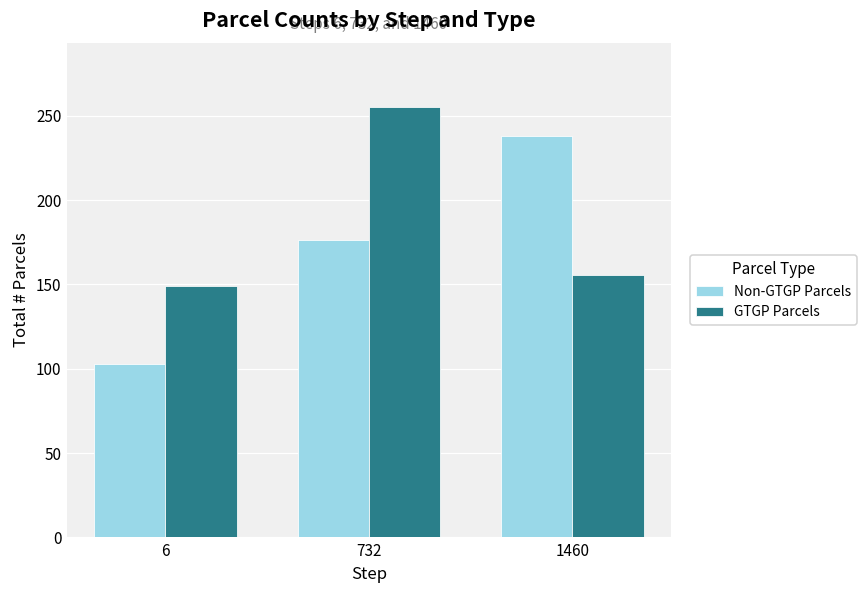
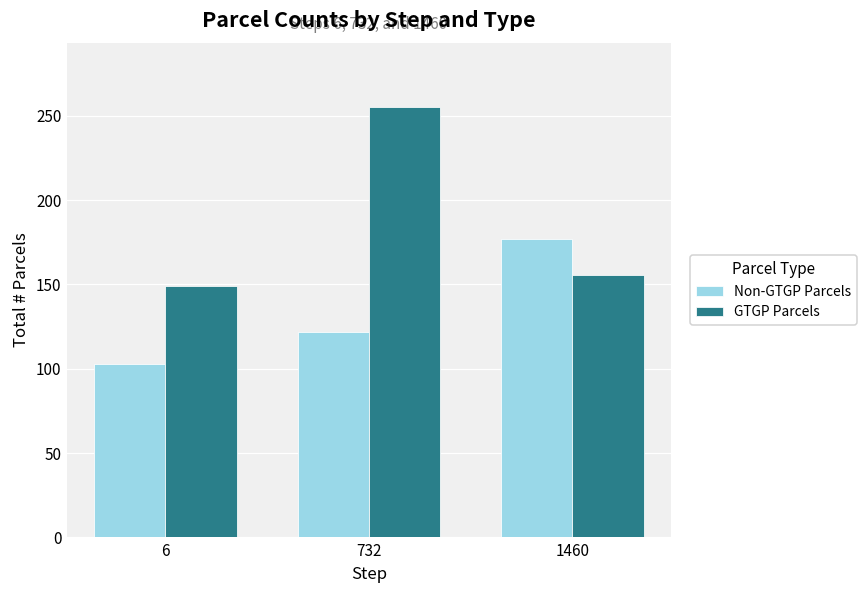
  {
    "Non-GTGP Parcels": {
      "6": 103,
-     "732": 176,
-     "1460": 238
+     "732": 122,
+     "1460": 177
    },
    "GTGP Parcels": {
      "6": 149,
      "732": 255,
      "1460": 156
    }
  }
